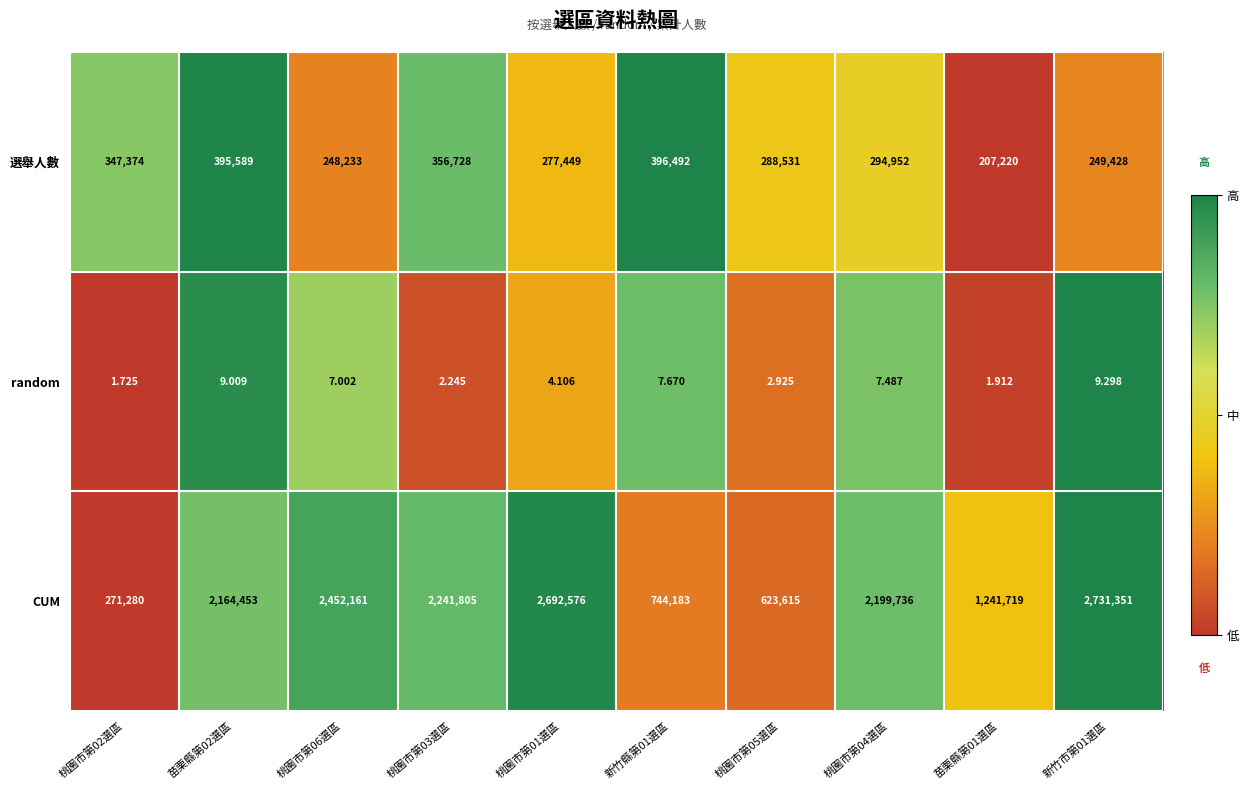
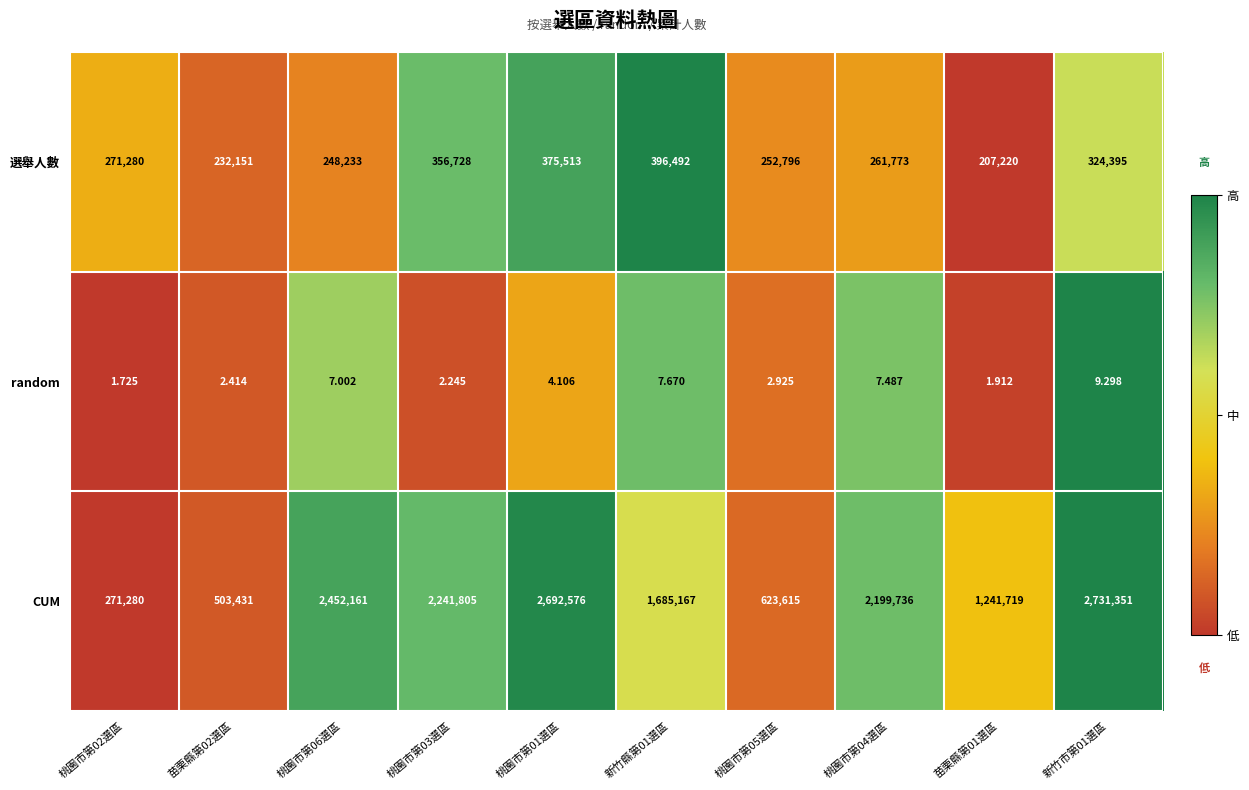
  {
    "選舉人數": {
-     "桃園市第02選區": "347,374",
-     "苗栗縣第02選區": "395,589",
+     "桃園市第02選區": "271,280",
+     "苗栗縣第02選區": "232,151",
      "桃園市第06選區": "248,233",
      "桃園市第03選區": "356,728",
-     "桃園市第01選區": "277,449",
+     "桃園市第01選區": "375,513",
      "新竹縣第01選區": "396,492",
-     "桃園市第05選區": "288,531",
-     "桃園市第04選區": "294,952",
+     "桃園市第05選區": "252,796",
+     "桃園市第04選區": "261,773",
      "苗栗縣第01選區": "207,220",
-     "新竹市第01選區": "249,428"
+     "新竹市第01選區": "324,395"
    },
    "random": {
      "桃園市第02選區": "1.725",
-     "苗栗縣第02選區": "9.009",
+     "苗栗縣第02選區": "2.414",
      "桃園市第06選區": "7.002",
      "桃園市第03選區": "2.245",
      "桃園市第01選區": "4.106",
      "新竹縣第01選區": "7.670",
      "桃園市第05選區": "2.925",
      "桃園市第04選區": "7.487",
      "苗栗縣第01選區": "1.912",
      "新竹市第01選區": "9.298"
    },
    "CUM": {
      "桃園市第02選區": "271,280",
-     "苗栗縣第02選區": "2,164,453",
+     "苗栗縣第02選區": "503,431",
      "桃園市第06選區": "2,452,161",
      "桃園市第03選區": "2,241,805",
      "桃園市第01選區": "2,692,576",
-     "新竹縣第01選區": "744,183",
+     "新竹縣第01選區": "1,685,167",
      "桃園市第05選區": "623,615",
      "桃園市第04選區": "2,199,736",
      "苗栗縣第01選區": "1,241,719",
      "新竹市第01選區": "2,731,351"
    }
  }
